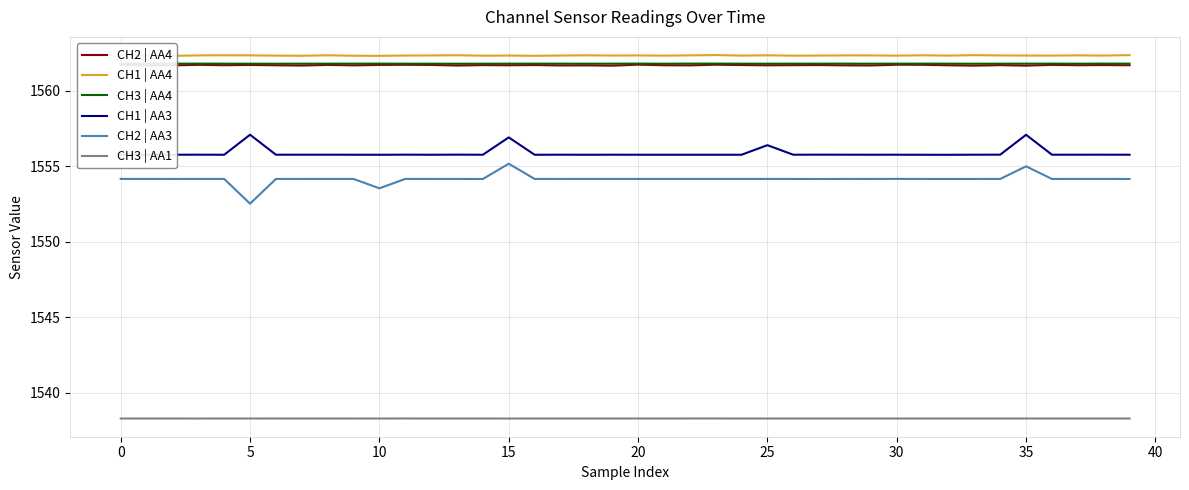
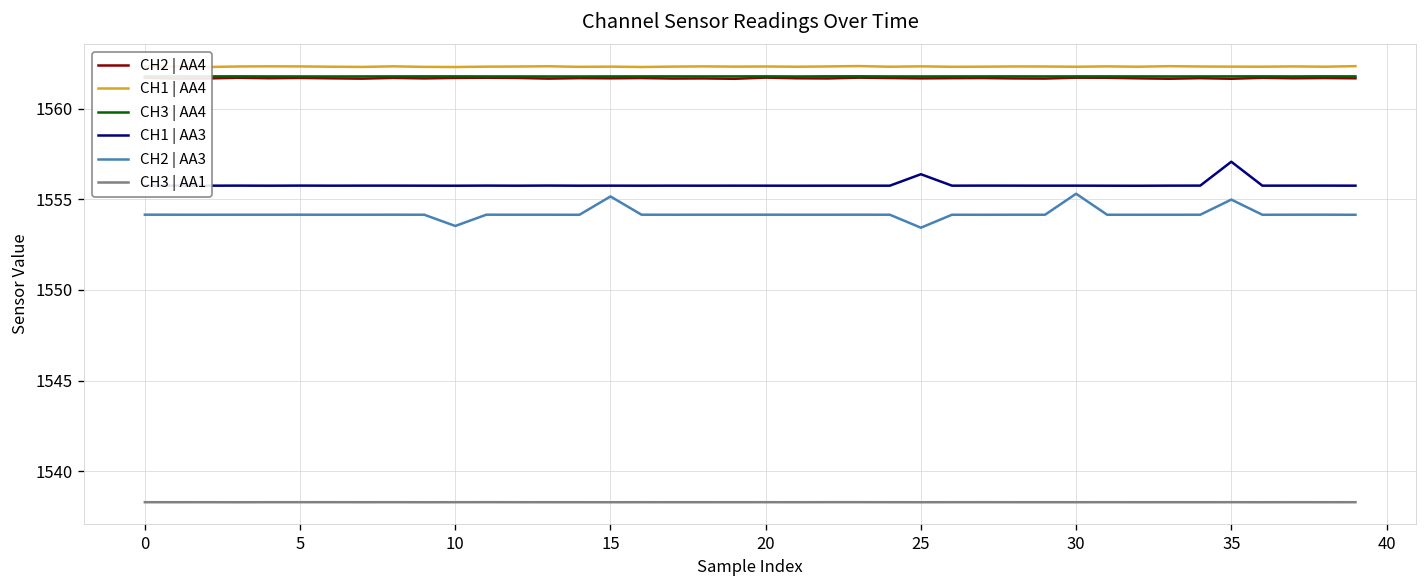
  {
    "CH1 | AA4": {
      "5": 1562.3,
      "10": 1562.3,
      "15": 1562.3,
      "20": 1562.3,
      "25": 1562.3,
      "30": 1562.3,
      "35": 1562.3
    },
    "CH1 | AA3": {
-     "5": 1557.1,
+     "5": 1555.8,
      "10": 1555.8,
-     "15": 1556.9,
+     "15": 1555.8,
      "20": 1555.8,
      "25": 1556.4,
      "30": 1555.8,
      "35": 1557.1
    },
    "CH2 | AA3": {
      "0": 1554.2,
-     "5": 1552.5,
+     "5": 1554.2,
      "10": 1553.5,
      "15": 1555.2,
      "20": 1554.2,
-     "25": 1554.2,
-     "30": 1554.2,
+     "25": 1553.4,
+     "30": 1555.3,
      "35": 1555.0
    },
    "CH3 | AA1": {
      "0": 1538.3,
      "5": 1538.3,
      "10": 1538.3,
      "15": 1538.3,
      "20": 1538.3,
      "25": 1538.3,
      "30": 1538.3,
      "35": 1538.3
    }
  }
